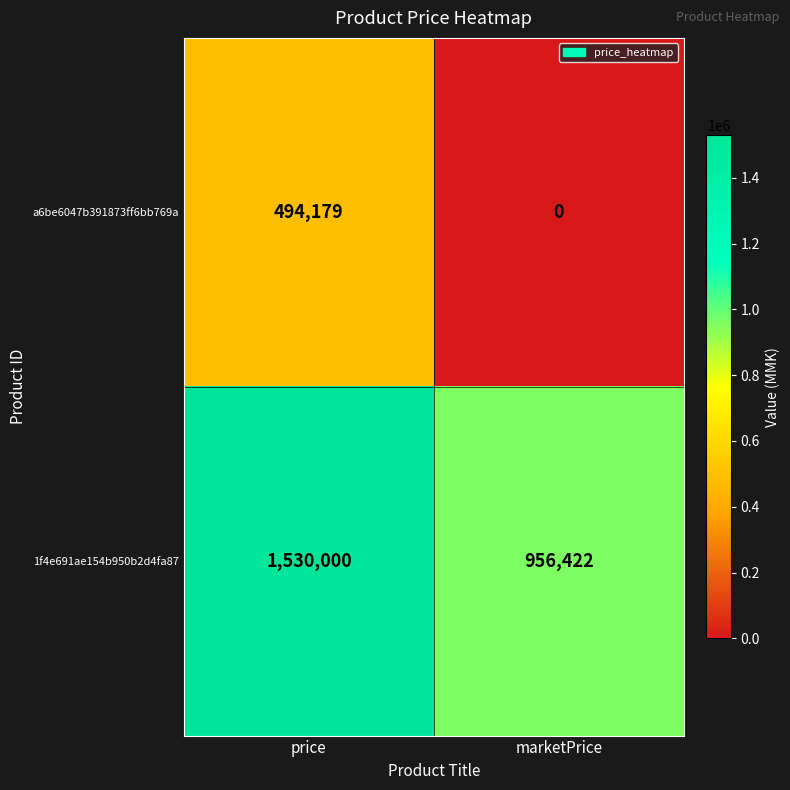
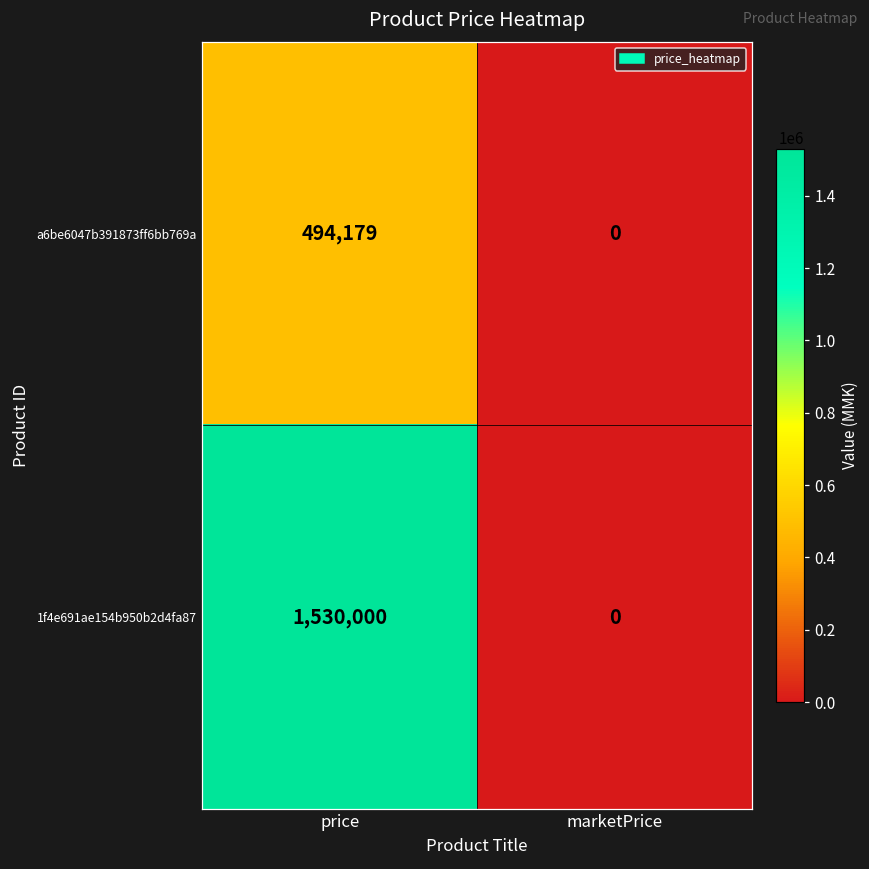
  {
    "a6be6047b391873ff6bb769a": {
      "price": "494,179",
      "marketPrice": "0"
    },
    "1f4e691ae154b950b2d4fa87": {
      "price": "1,530,000",
-     "marketPrice": "956,422"
+     "marketPrice": "0"
    }
  }
